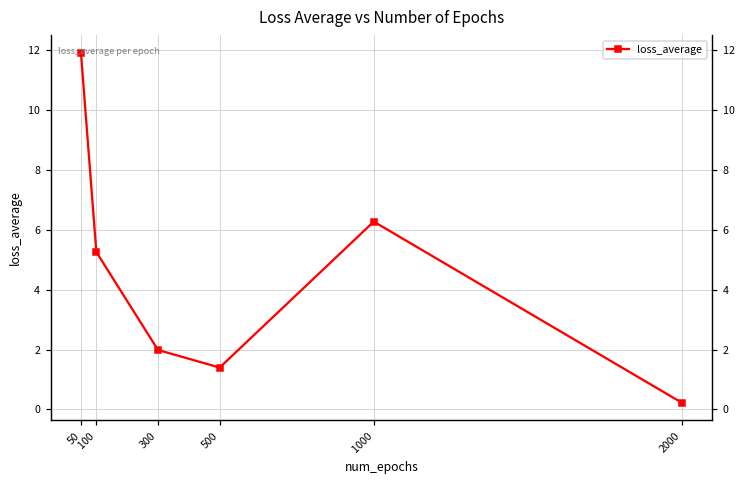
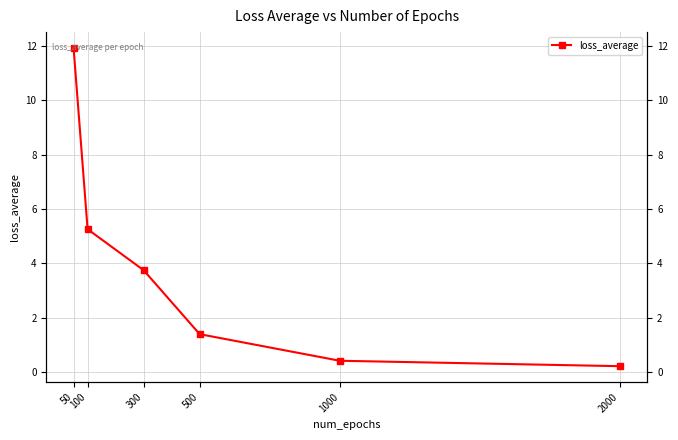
  {
    "50": 11.9,
    "100": 5.3,
-   "300": 2.0,
+   "300": 3.7,
    "500": 1.4,
-   "1000": 6.3,
+   "1000": 0.4,
    "2000": 0.2
  }
